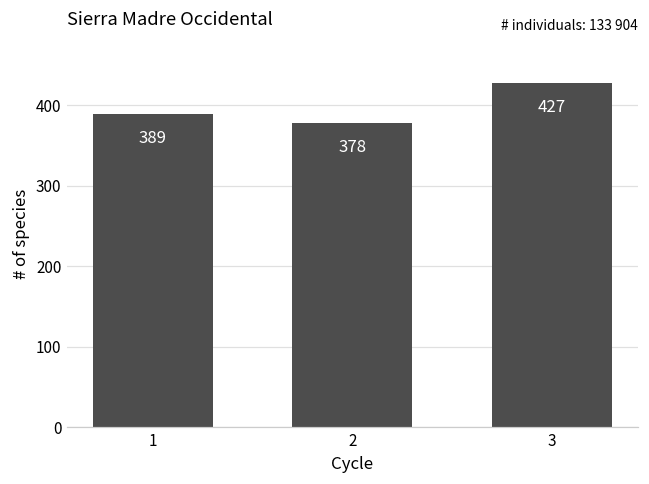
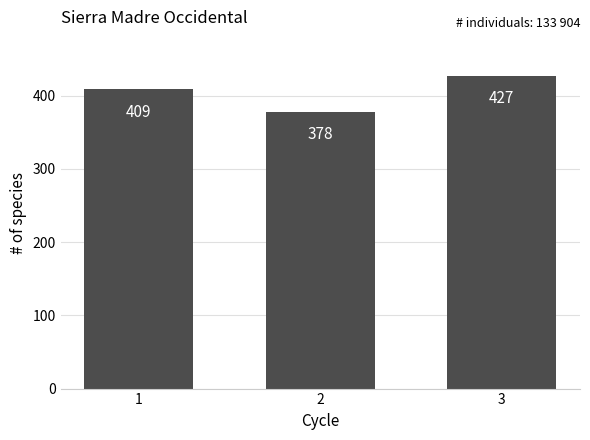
  {
-   "1": 389,
+   "1": 409,
    "2": 378,
    "3": 427
  }
